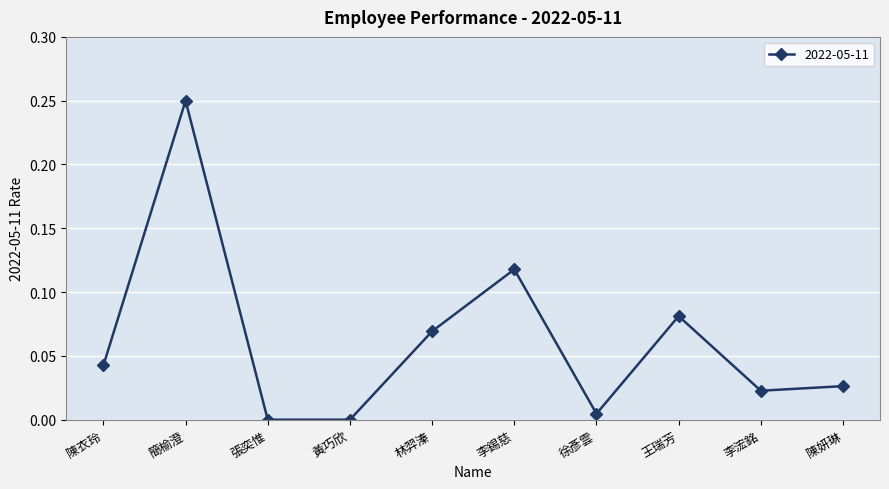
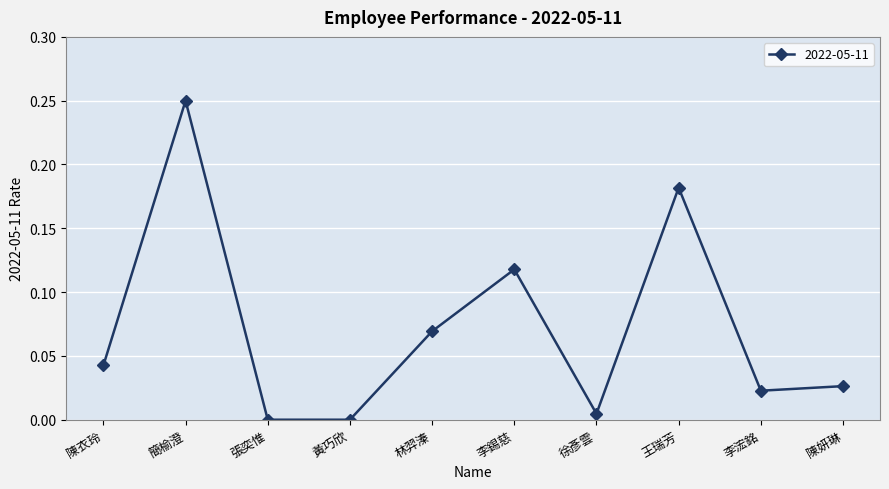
  {
    "陳衣玲": 0.043,
    "簡榆澄": 0.250,
    "張奕惟": 0.000,
    "黃巧欣": 0.000,
    "林羿溱": 0.069,
    "李錫慈": 0.118,
    "徐彥雲": 0.005,
-   "王瑞芳": 0.081,
+   "王瑞芳": 0.182,
    "李浤銘": 0.023,
    "陳妍琳": 0.026
  }
